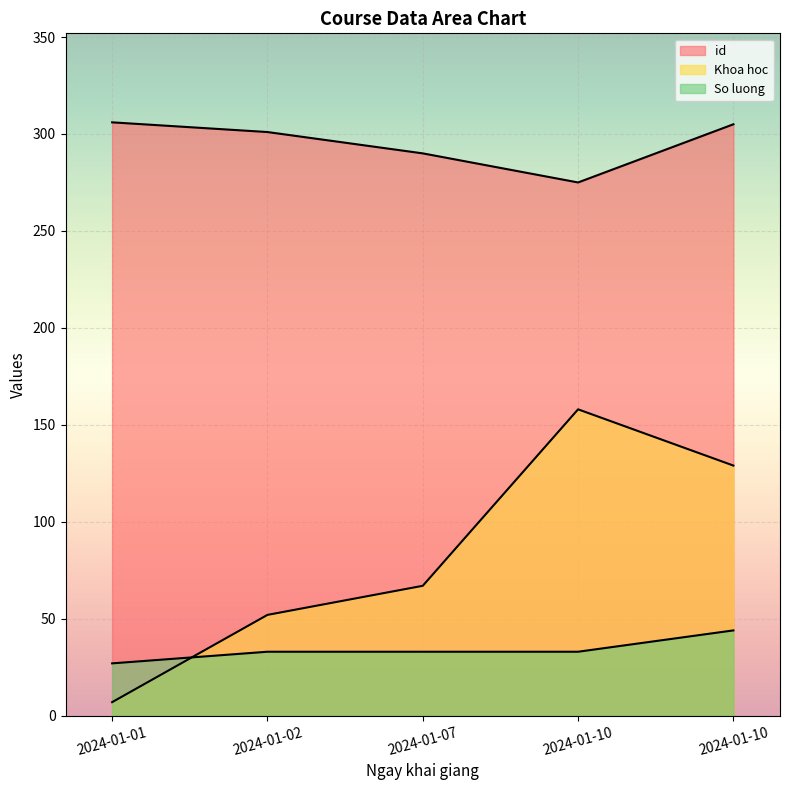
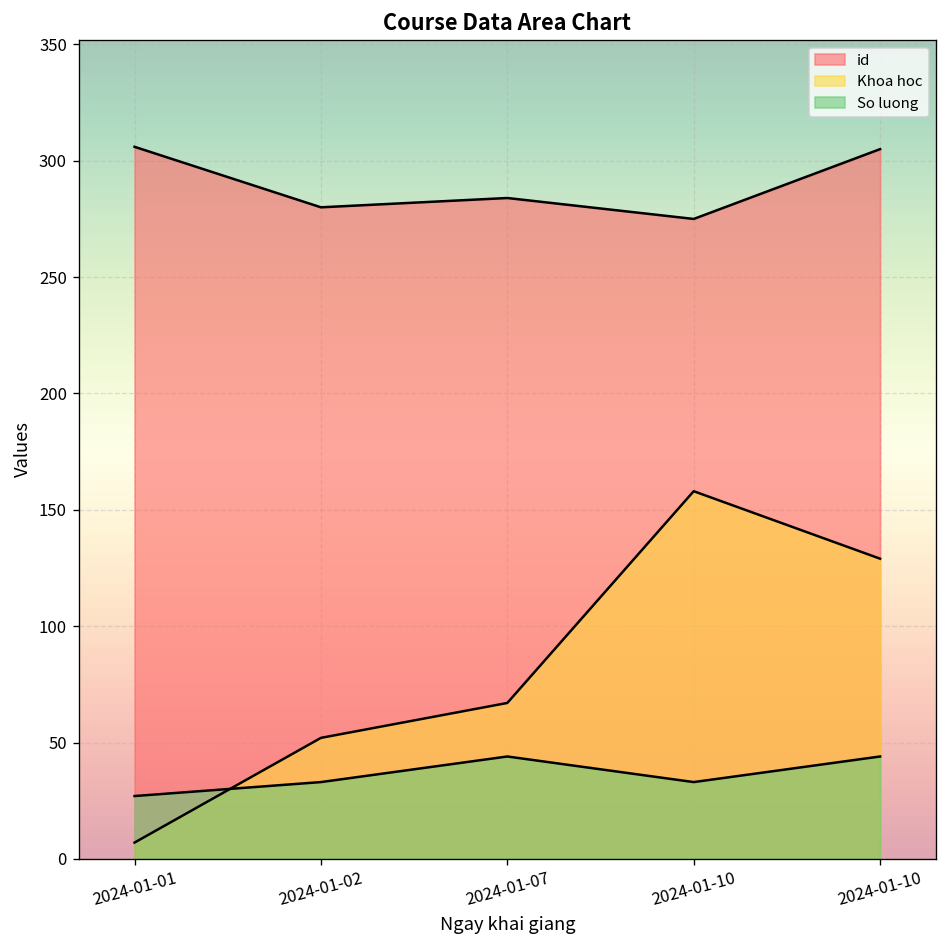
  {
    "id": {
      "2024-01-01": 306,
-     "2024-01-02": 301,
-     "2024-01-07": 290
+     "2024-01-02": 280,
+     "2024-01-07": 284
    },
    "Khoa hoc": {
      "2024-01-01": 7,
      "2024-01-02": 52,
      "2024-01-07": 67
    },
    "So luong": {
      "2024-01-01": 27,
      "2024-01-02": 33,
-     "2024-01-07": 33
+     "2024-01-07": 44
    }
  }
